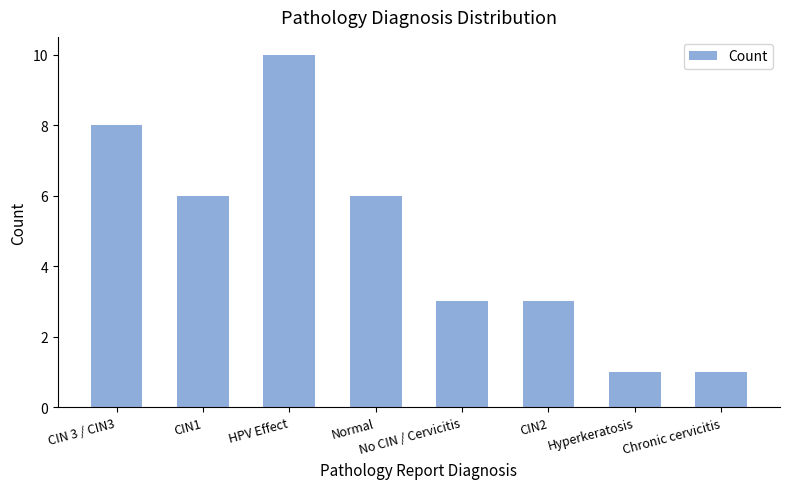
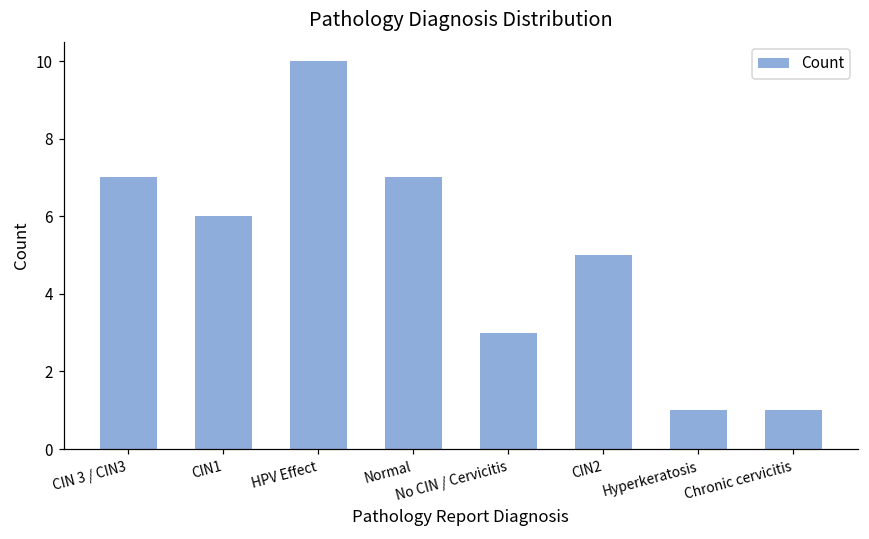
  {
-   "CIN 3 / CIN3": 8,
+   "CIN 3 / CIN3": 7,
    "CIN1": 6,
    "HPV Effect": 10,
-   "Normal": 6,
+   "Normal": 7,
    "No CIN / Cervicitis": 3,
-   "CIN2": 3,
+   "CIN2": 5,
    "Hyperkeratosis": 1,
    "Chronic cervicitis": 1
  }
